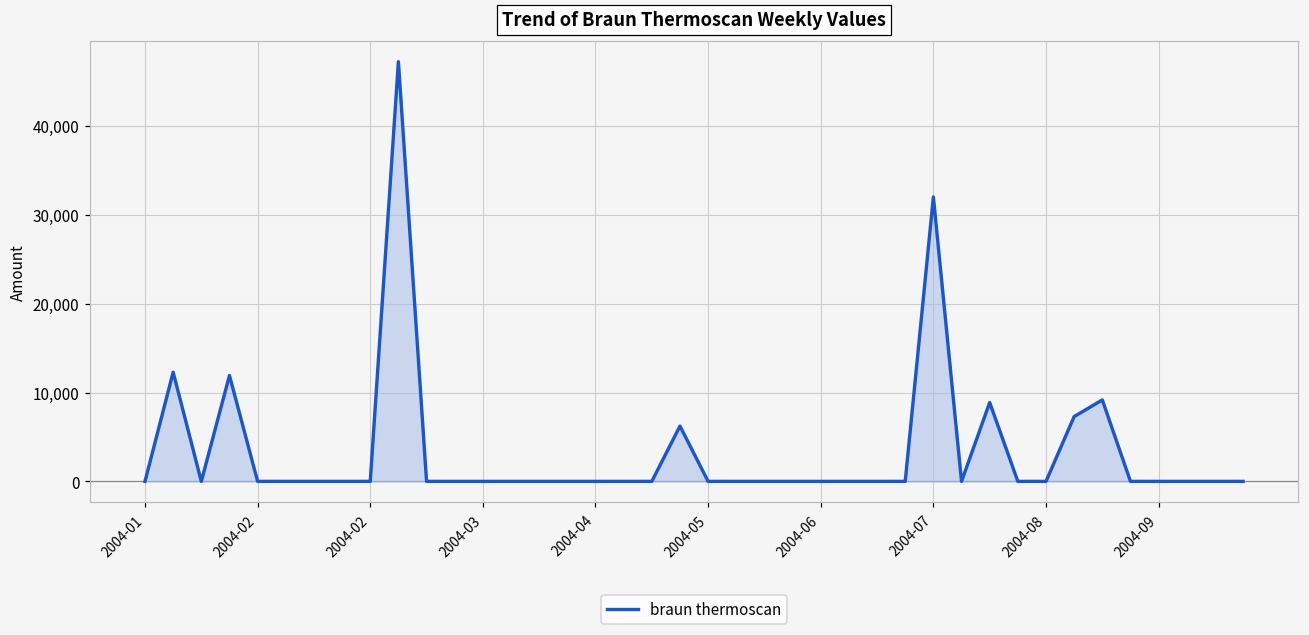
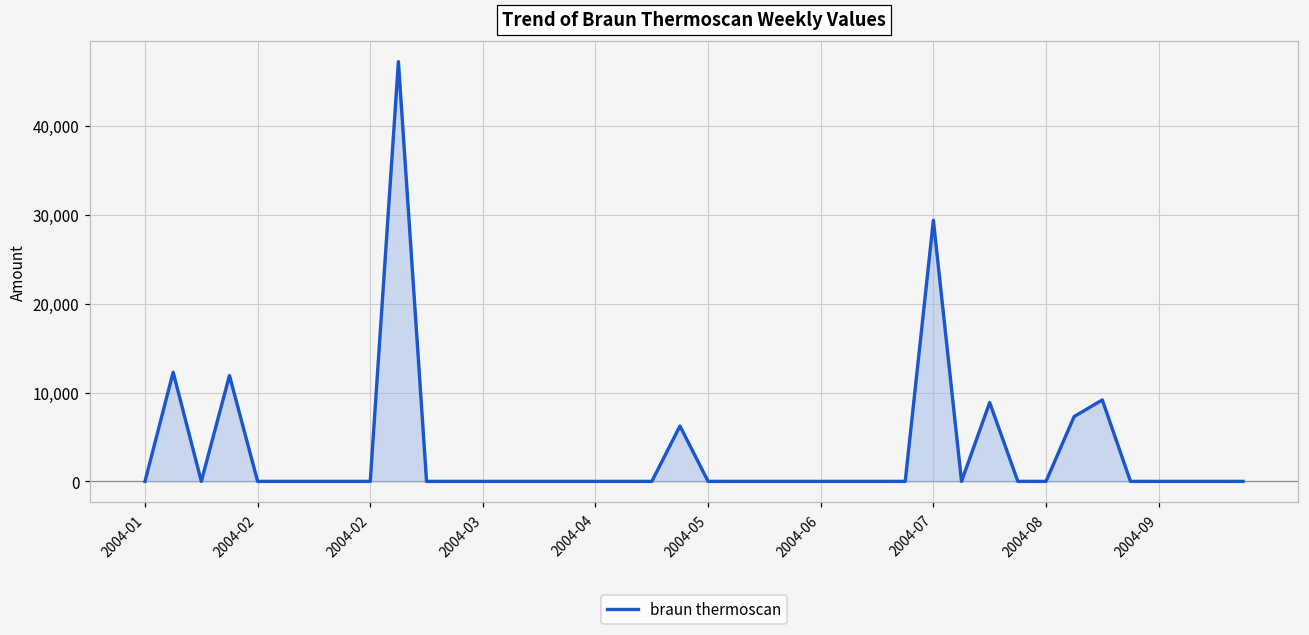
  {
    "2004-01": "0",
    "2004-03": "0",
    "2004-04": "0",
    "2004-05": "0",
    "2004-06": "0",
-   "2004-07": "32,000",
+   "2004-07": "29,000",
    "2004-08": "0",
    "2004-09": "0"
  }
